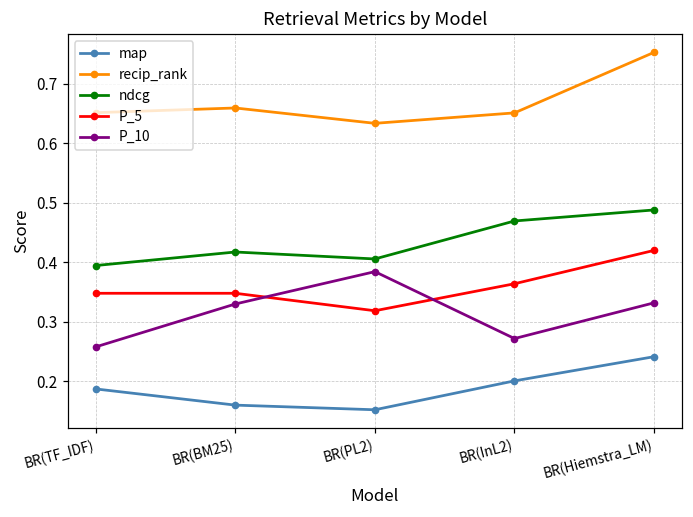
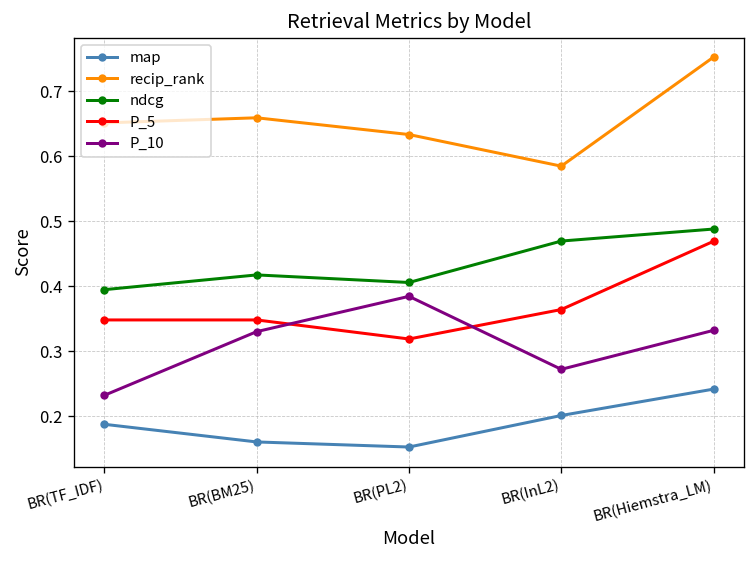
  {
    "map": {
      "BR(TF_IDF)": 0.19,
      "BR(BM25)": 0.16,
      "BR(PL2)": 0.15,
      "BR(InL2)": 0.20,
      "BR(Hiemstra_LM)": 0.24
    },
    "recip_rank": {
      "BR(BM25)": 0.66,
      "BR(PL2)": 0.63,
-     "BR(InL2)": 0.65,
+     "BR(InL2)": 0.58,
      "BR(Hiemstra_LM)": 0.75
    },
    "ndcg": {
      "BR(TF_IDF)": 0.39,
      "BR(BM25)": 0.42,
      "BR(PL2)": 0.41,
      "BR(InL2)": 0.47,
      "BR(Hiemstra_LM)": 0.49
    },
    "P_5": {
      "BR(TF_IDF)": 0.35,
      "BR(BM25)": 0.35,
      "BR(PL2)": 0.32,
      "BR(InL2)": 0.36,
-     "BR(Hiemstra_LM)": 0.42
+     "BR(Hiemstra_LM)": 0.47
    },
    "P_10": {
-     "BR(TF_IDF)": 0.26,
+     "BR(TF_IDF)": 0.23,
      "BR(BM25)": 0.33,
      "BR(PL2)": 0.38,
      "BR(InL2)": 0.27,
      "BR(Hiemstra_LM)": 0.33
    }
  }
